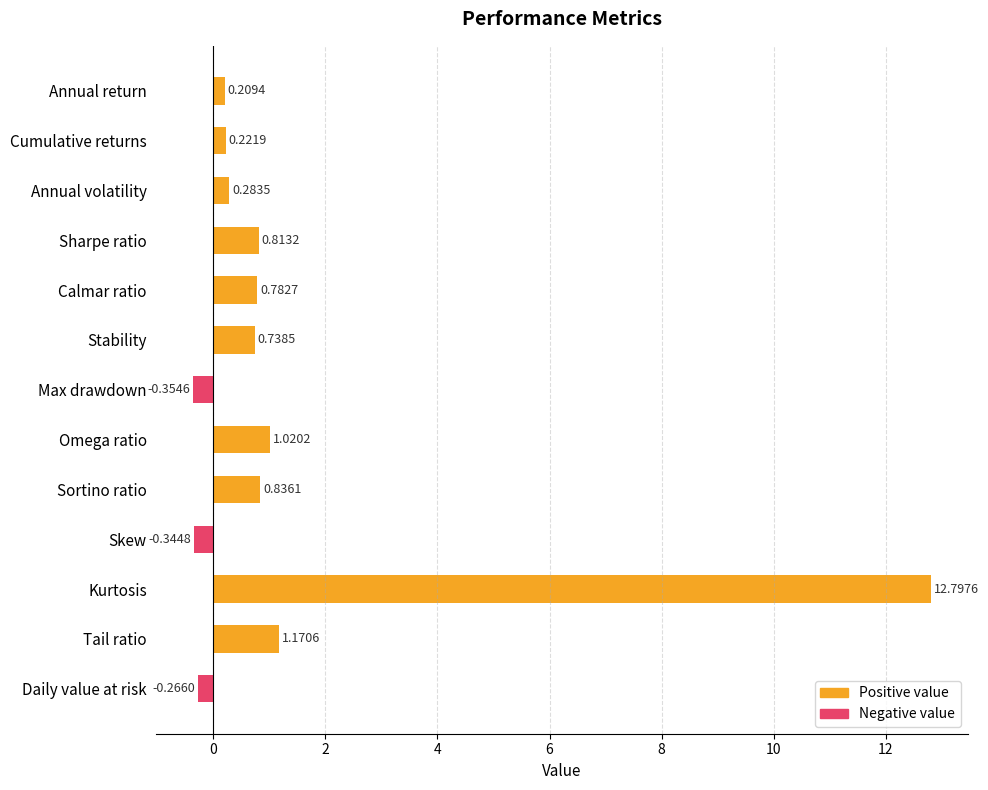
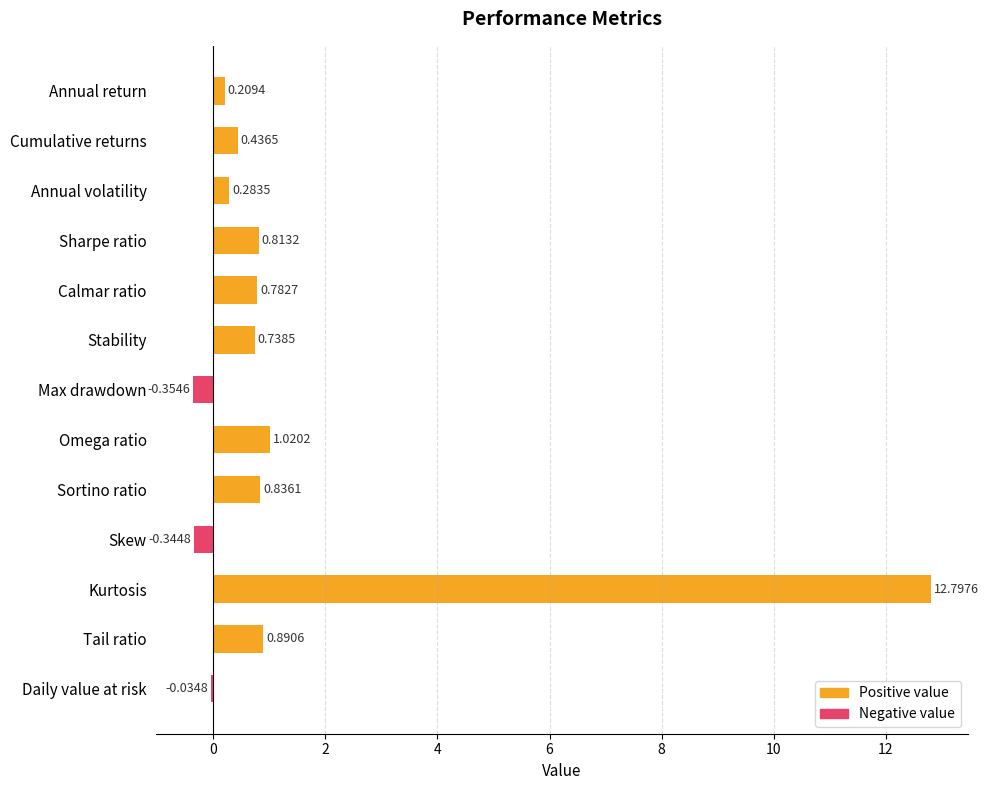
  {
    "Annual return": 0.2094,
-   "Cumulative returns": 0.2219,
+   "Cumulative returns": 0.4365,
    "Annual volatility": 0.2835,
    "Sharpe ratio": 0.8132,
    "Calmar ratio": 0.7827,
    "Stability": 0.7385,
    "Max drawdown": -0.3546,
    "Omega ratio": 1.0202,
    "Sortino ratio": 0.8361,
    "Skew": -0.3448,
    "Kurtosis": 12.7976,
-   "Tail ratio": 1.1706,
-   "Daily value at risk": -0.2660
+   "Tail ratio": 0.8906,
+   "Daily value at risk": -0.0348
  }
